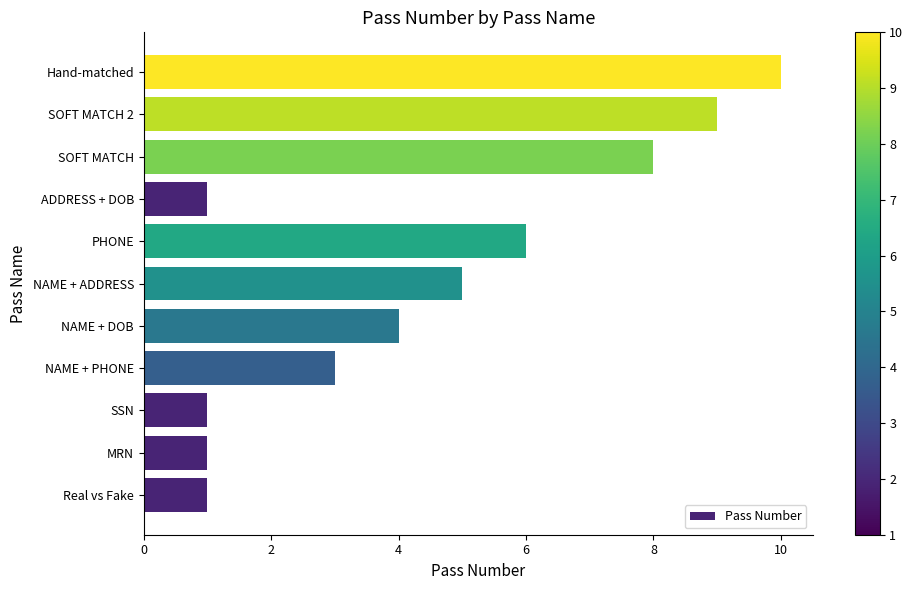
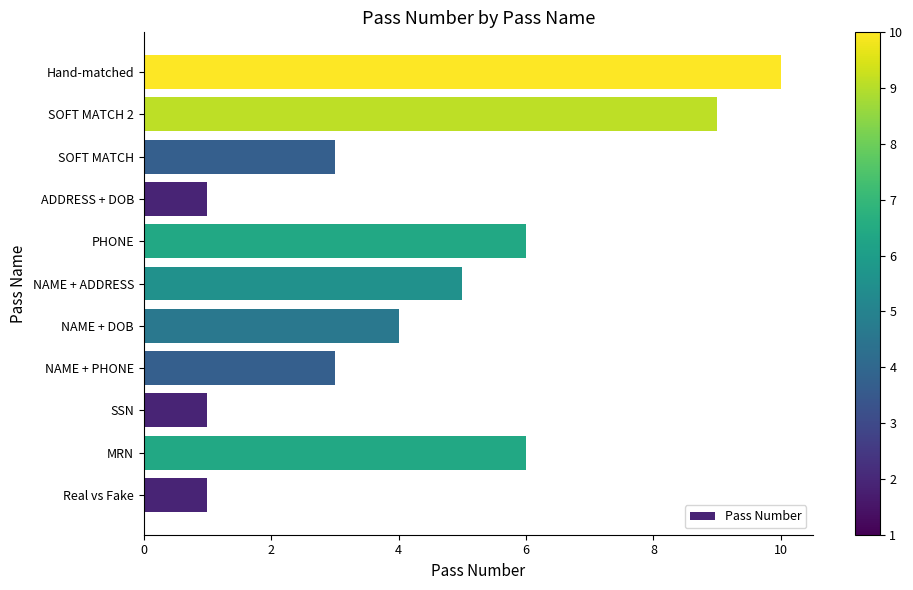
  {
    "Hand-matched": 10,
    "SOFT MATCH 2": 9,
-   "SOFT MATCH": 8,
+   "SOFT MATCH": 3,
    "ADDRESS + DOB": 1,
    "PHONE": 6,
    "NAME + ADDRESS": 5,
    "NAME + DOB": 4,
    "NAME + PHONE": 3,
    "SSN": 1,
-   "MRN": 1,
+   "MRN": 6,
    "Real vs Fake": 1
  }
